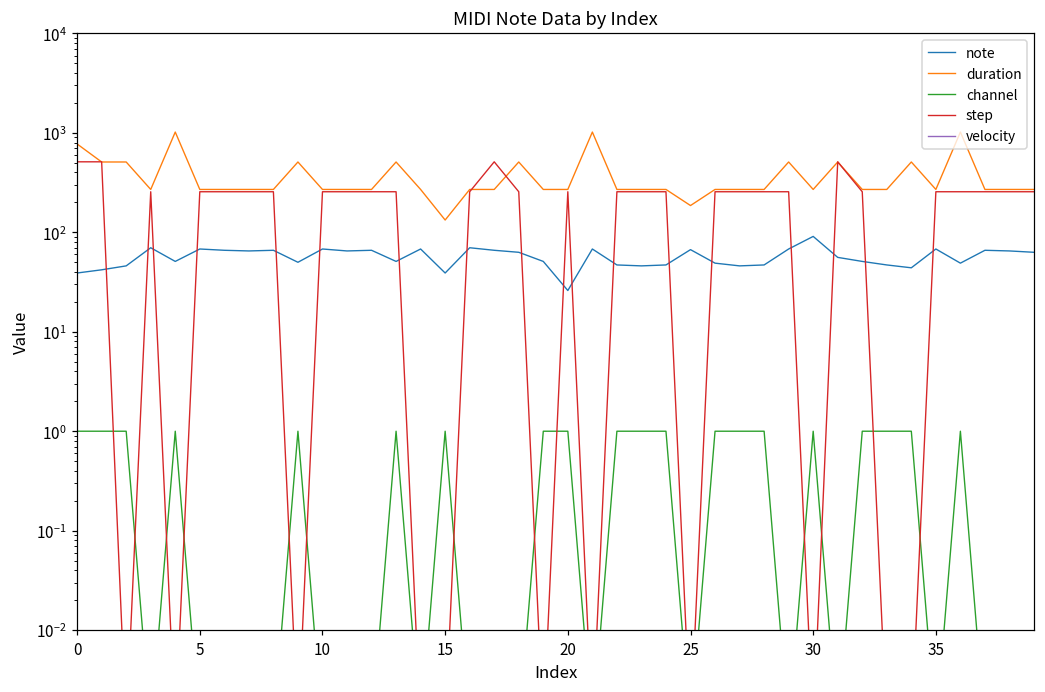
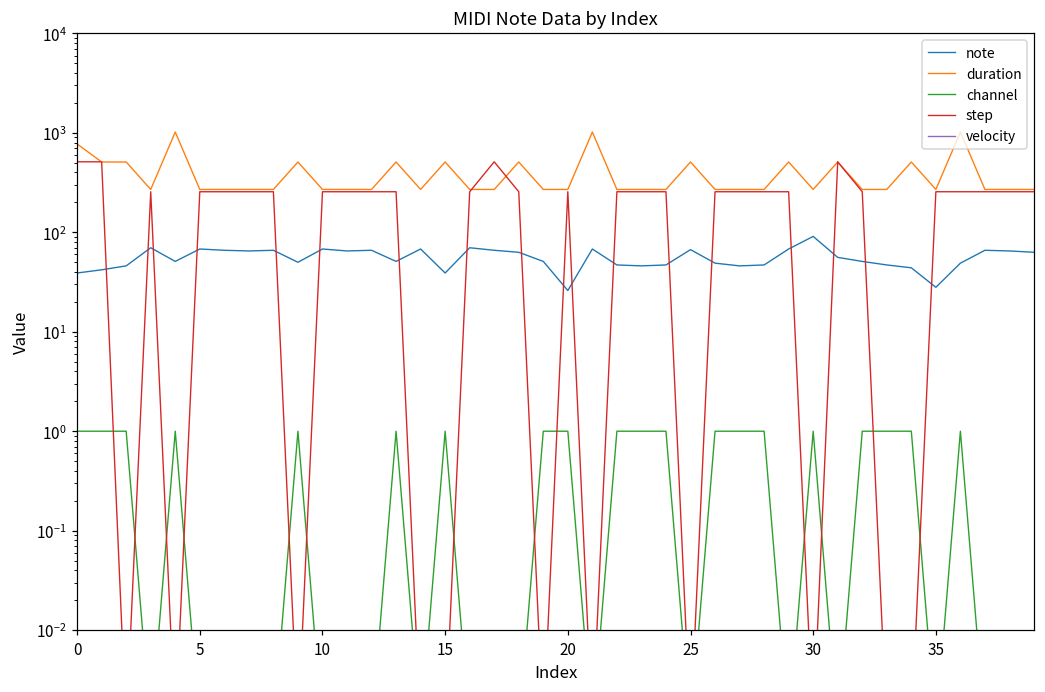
  {
    "note": {
      "0": 39,
      "5": 70,
      "10": 70,
      "15": 39,
      "20": 26,
      "25": 70,
      "30": 90,
-     "35": 70
+     "35": 28
    },
    "duration": {
      "0": 800,
-     "15": 130,
-     "25": 190,
+     "15": 500,
+     "25": 500,
      "30": 270
    },
    "channel": {
      "0": 1,
      "15": 1,
      "20": 1,
      "30": 1
    },
    "step": {
      "0": 500
    }
  }
